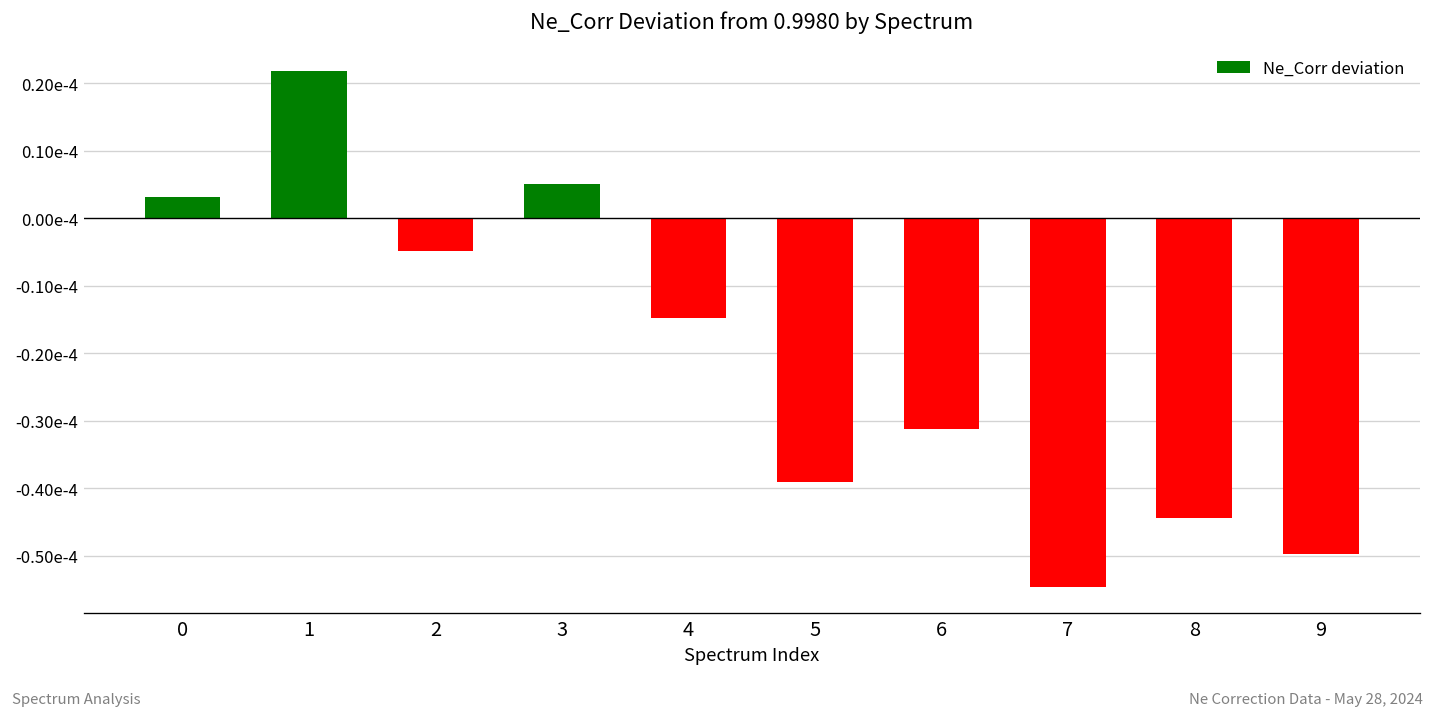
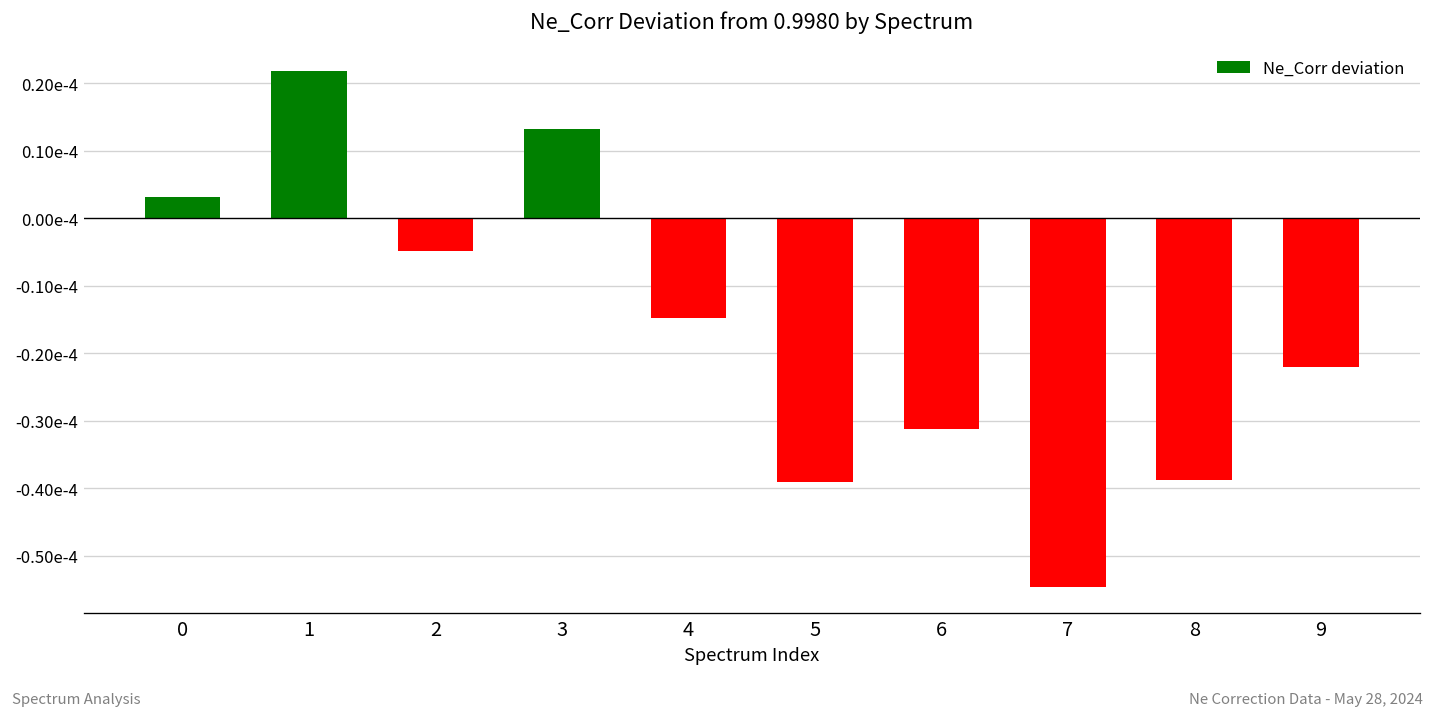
  {
    "0": 0.000003,
    "1": 0.000022,
    "2": -0.000005,
-   "3": 0.000005,
+   "3": 0.000013,
    "4": -0.000015,
    "5": -0.000039,
    "6": -0.000031,
    "7": -0.000055,
-   "8": -0.000044,
-   "9": -0.000050
+   "8": -0.000039,
+   "9": -0.000022
  }
